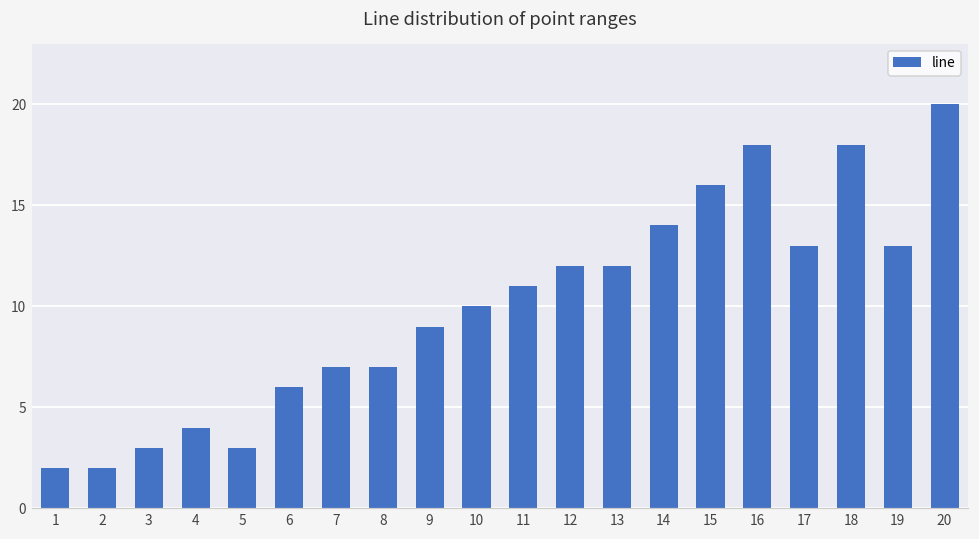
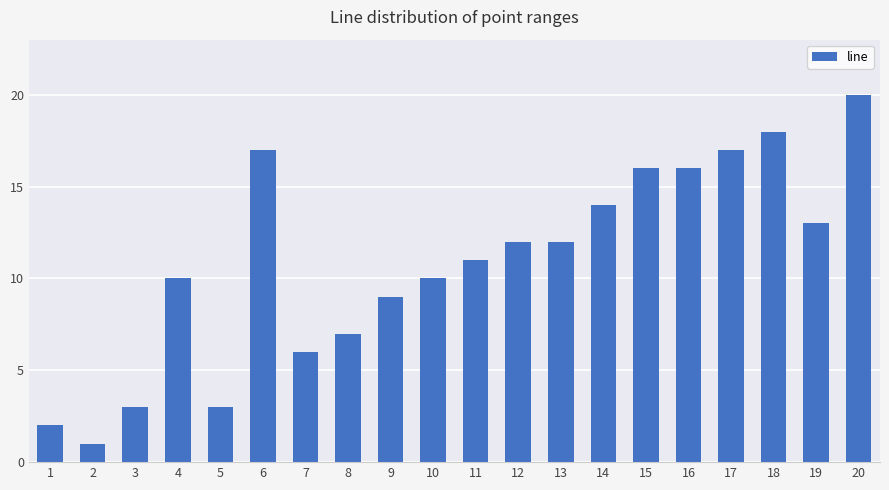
  {
    "1": 2,
-   "2": 2,
+   "2": 1,
    "3": 3,
-   "4": 4,
+   "4": 10,
    "5": 3,
-   "6": 6,
-   "7": 7,
+   "6": 17,
+   "7": 6,
    "8": 7,
    "9": 9,
    "10": 10,
    "11": 11,
    "12": 12,
    "13": 12,
    "14": 14,
    "15": 16,
-   "16": 18,
-   "17": 13,
+   "16": 16,
+   "17": 17,
    "18": 18,
    "19": 13,
    "20": 20
  }
